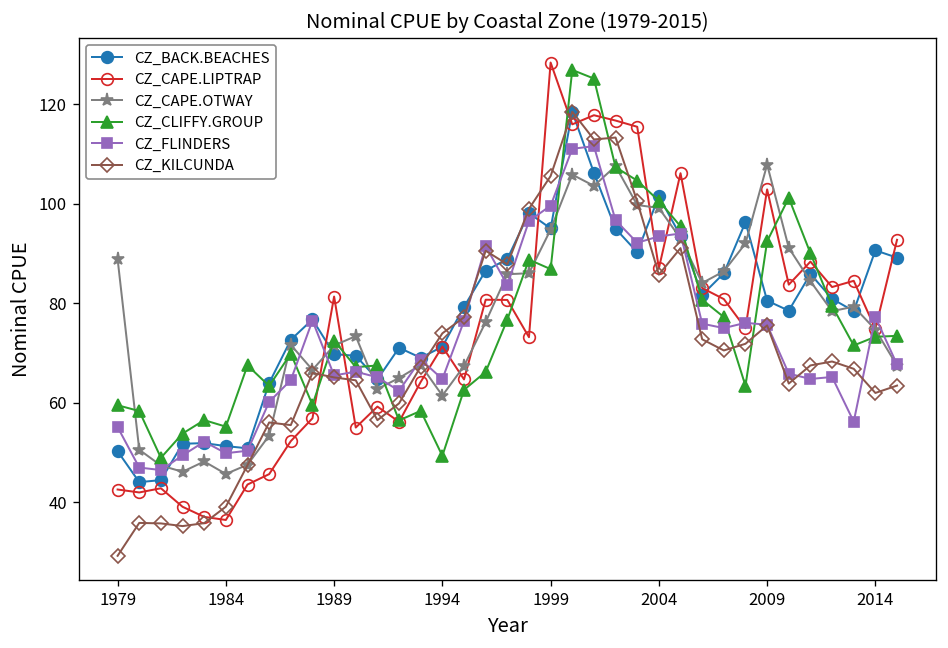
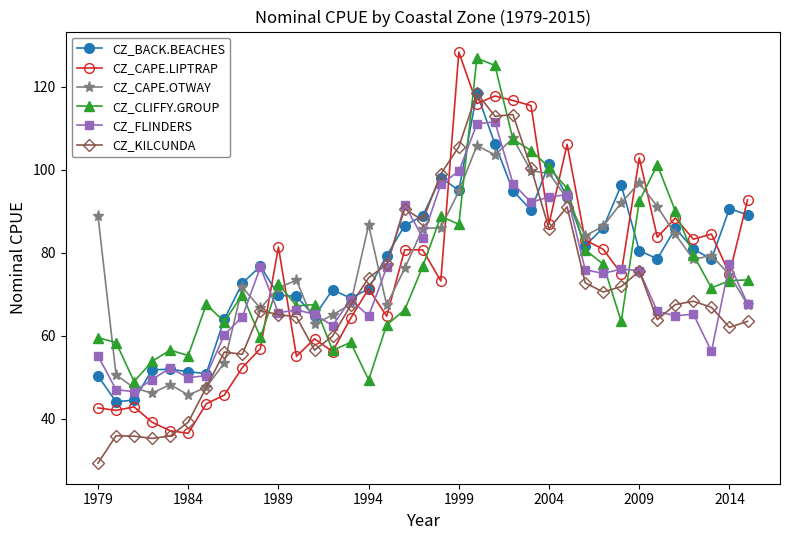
  {
    "CZ_BACK.BEACHES": {
      "1979": 50,
      "1984": 51,
      "1989": 70,
      "2004": 102,
      "2009": 81,
      "2014": 91
    },
    "CZ_CAPE.LIPTRAP": {
      "1979": 43,
      "1984": 36,
      "1989": 81,
      "1999": 128,
      "2004": 87,
      "2009": 103
    },
    "CZ_CAPE.OTWAY": {
      "1979": 89,
      "1984": 46,
      "1989": 72,
-     "1994": 61,
+     "1994": 87,
      "2004": 99,
-     "2009": 108
+     "2009": 97
    },
    "CZ_CLIFFY.GROUP": {
      "1979": 60,
      "1984": 55,
      "1989": 73,
      "1994": 49,
      "1999": 87,
      "2004": 101,
      "2009": 92,
      "2014": 73
    },
    "CZ_FLINDERS": {
      "1979": 55,
      "1984": 50,
      "1994": 65,
      "1999": 100,
      "2004": 93,
      "2014": 77
    },
    "CZ_KILCUNDA": {
      "1979": 29,
      "1984": 39,
      "1994": 74,
      "1999": 106,
      "2004": 86,
      "2014": 62
    }
  }
